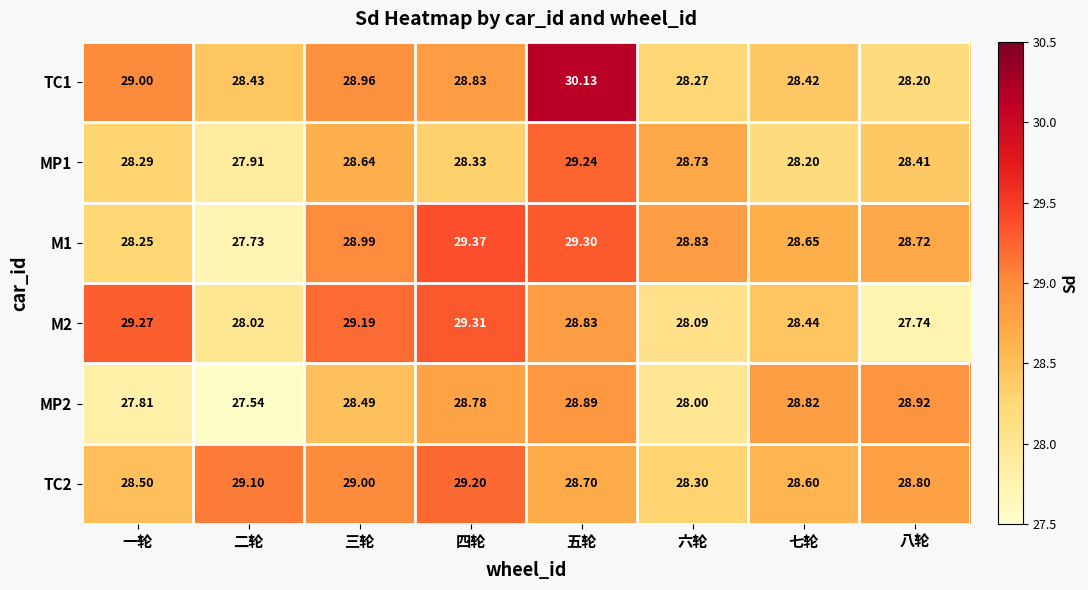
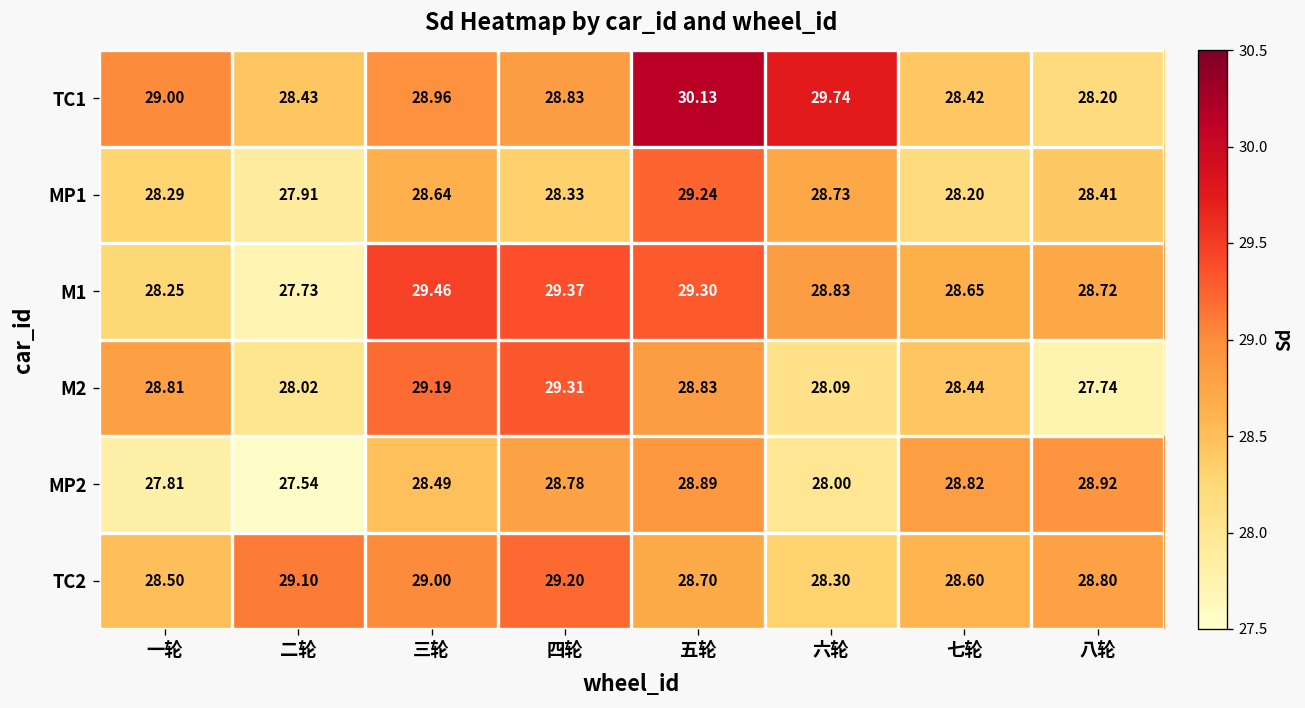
  {
    "TC1": {
      "一轮": 29.00,
      "二轮": 28.43,
      "三轮": 28.96,
      "四轮": 28.83,
      "五轮": 30.13,
-     "六轮": 28.27,
+     "六轮": 29.74,
      "七轮": 28.42,
      "八轮": 28.20
    },
    "MP1": {
      "一轮": 28.29,
      "二轮": 27.91,
      "三轮": 28.64,
      "四轮": 28.33,
      "五轮": 29.24,
      "六轮": 28.73,
      "七轮": 28.20,
      "八轮": 28.41
    },
    "M1": {
      "一轮": 28.25,
      "二轮": 27.73,
-     "三轮": 28.99,
+     "三轮": 29.46,
      "四轮": 29.37,
      "五轮": 29.30,
      "六轮": 28.83,
      "七轮": 28.65,
      "八轮": 28.72
    },
    "M2": {
-     "一轮": 29.27,
+     "一轮": 28.81,
      "二轮": 28.02,
      "三轮": 29.19,
      "四轮": 29.31,
      "五轮": 28.83,
      "六轮": 28.09,
      "七轮": 28.44,
      "八轮": 27.74
    },
    "MP2": {
      "一轮": 27.81,
      "二轮": 27.54,
      "三轮": 28.49,
      "四轮": 28.78,
      "五轮": 28.89,
      "六轮": 28.00,
      "七轮": 28.82,
      "八轮": 28.92
    },
    "TC2": {
      "一轮": 28.50,
      "二轮": 29.10,
      "三轮": 29.00,
      "四轮": 29.20,
      "五轮": 28.70,
      "六轮": 28.30,
      "七轮": 28.60,
      "八轮": 28.80
    }
  }
